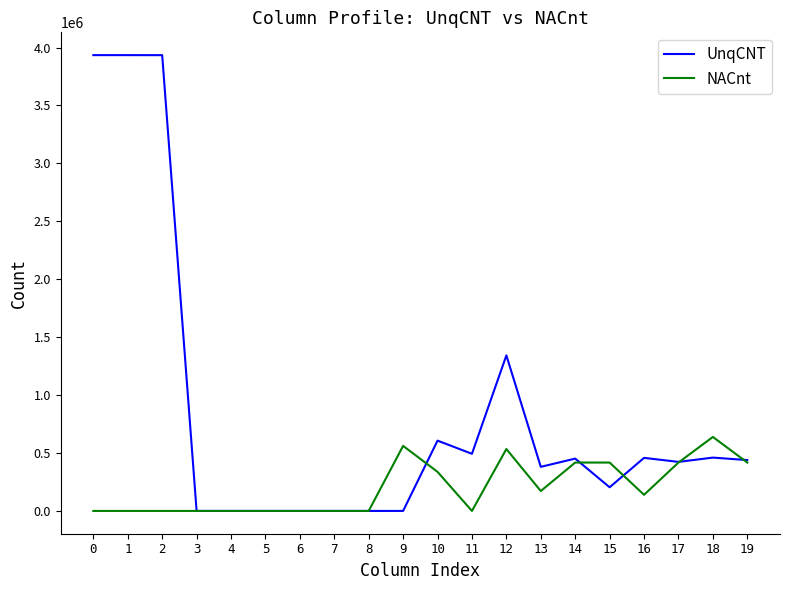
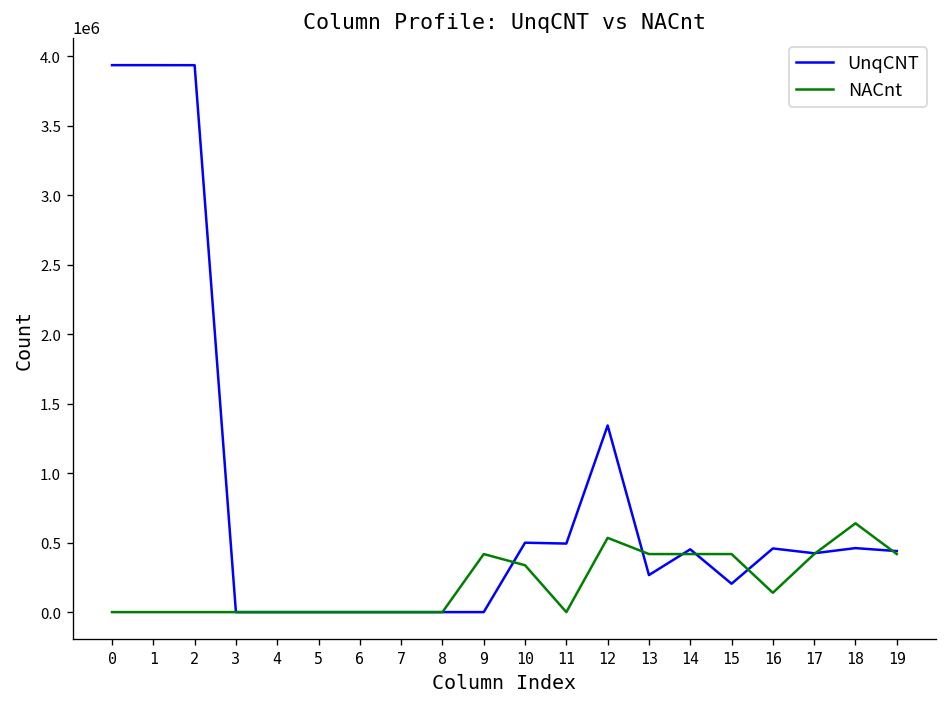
  {
    "UnqCNT": {
      "0": 3930000,
      "1": 3930000,
      "2": 3930000,
      "9": 0,
-     "10": 610000,
+     "10": 500000,
      "11": 490000,
      "12": 1340000,
-     "13": 380000,
+     "13": 270000,
      "14": 450000,
      "15": 200000,
      "16": 460000,
      "18": 460000
    },
    "NACnt": {
      "0": 0,
      "1": 0,
      "2": 0,
-     "9": 560000,
+     "9": 420000,
      "10": 340000,
      "11": 0,
      "12": 530000,
-     "13": 170000,
+     "13": 420000,
      "14": 420000,
      "15": 420000,
      "16": 140000,
      "18": 640000
    }
  }
